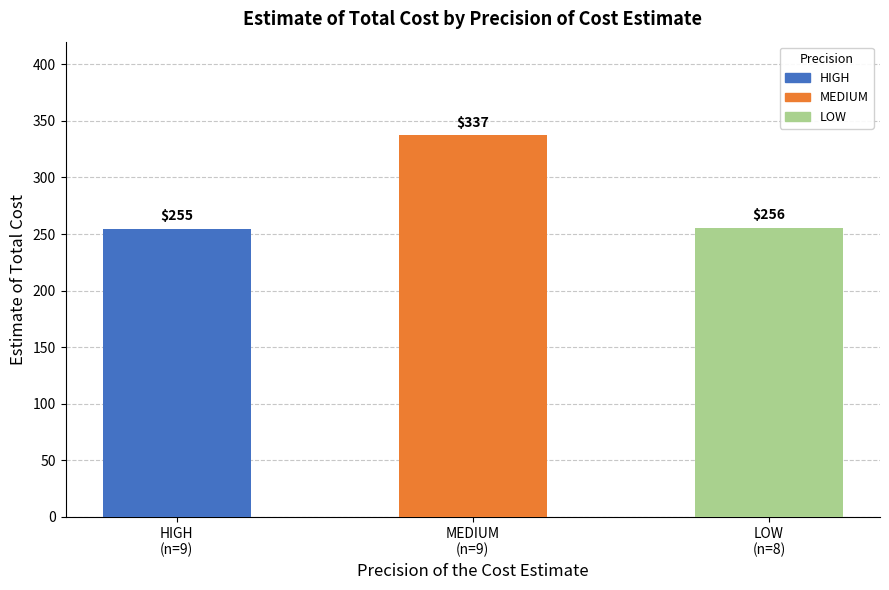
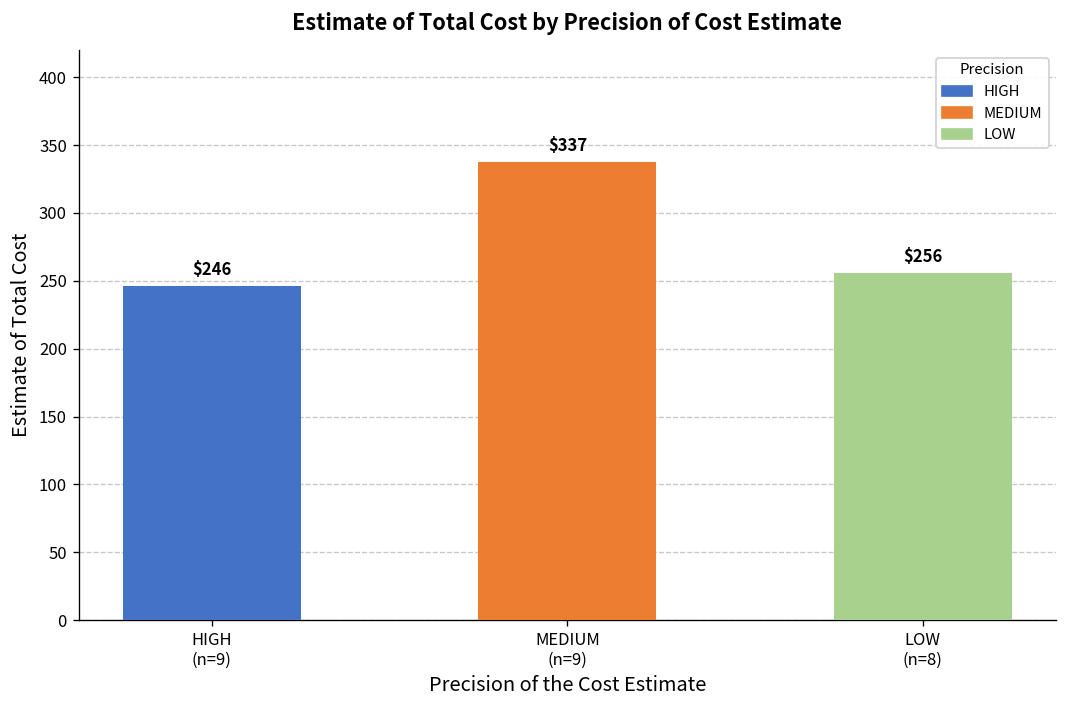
  {
-   "HIGH (n=9)": "$255",
+   "HIGH (n=9)": "$246",
    "MEDIUM (n=9)": "$337",
    "LOW (n=8)": "$256"
  }
